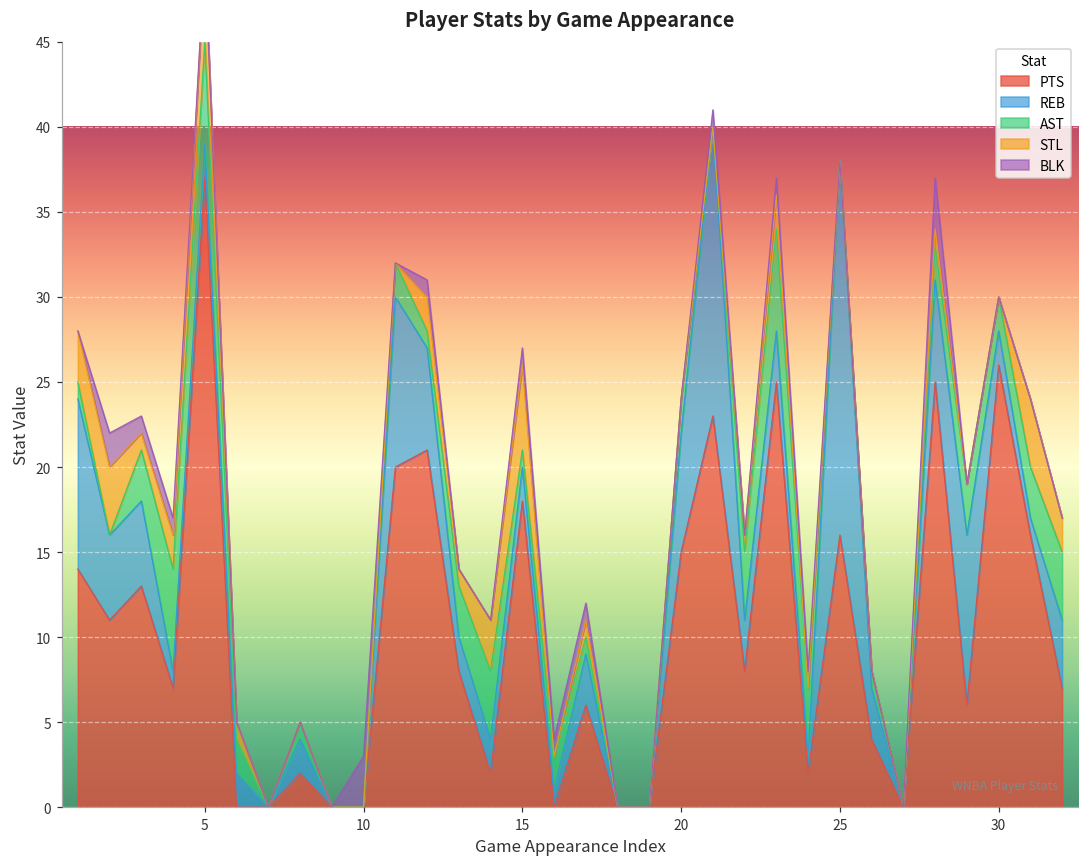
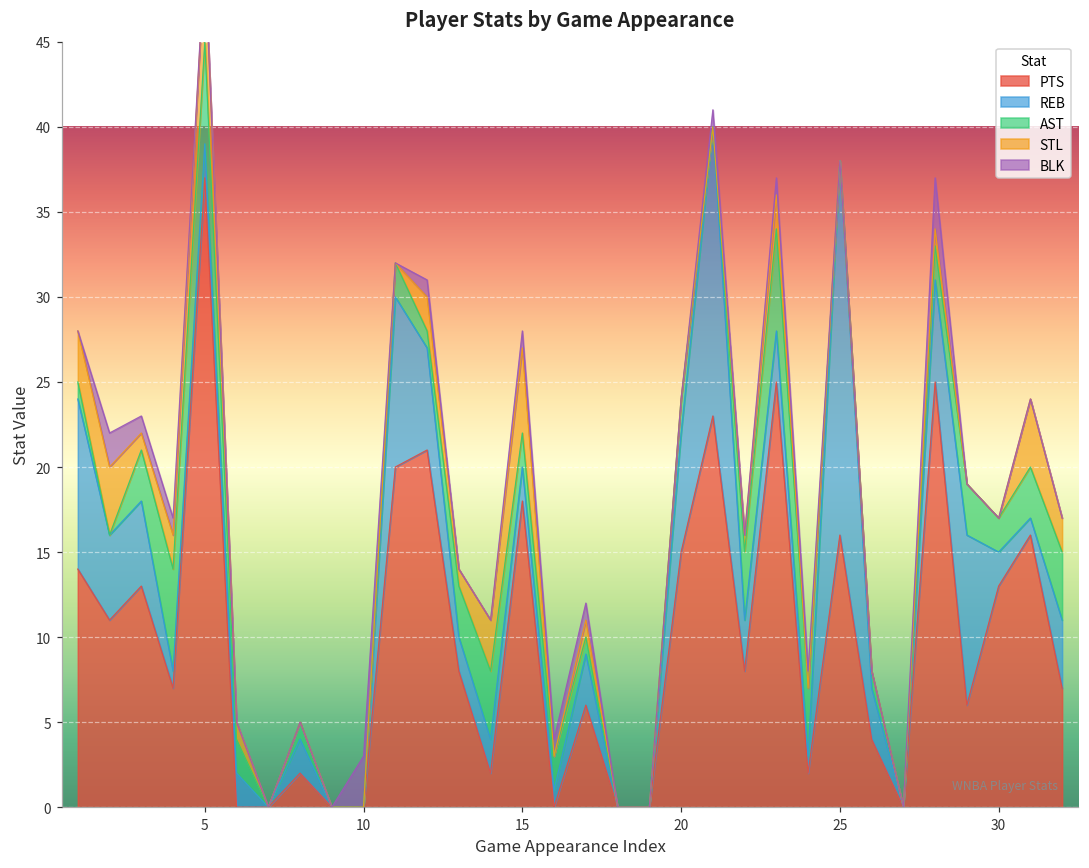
  {
    "PTS": {
      "5": 37,
      "15": 18,
      "20": 15,
      "25": 16,
-     "30": 26
+     "30": 13
    },
    "REB": {
      "5": 2,
      "15": 2,
      "20": 7,
      "30": 2
    },
    "AST": {
      "5": 6,
-     "15": 1
+     "15": 2
    },
    "STL": {
      "15": 5
    },
    "BLK": {
      "10": 3,
      "15": 1
    }
  }
